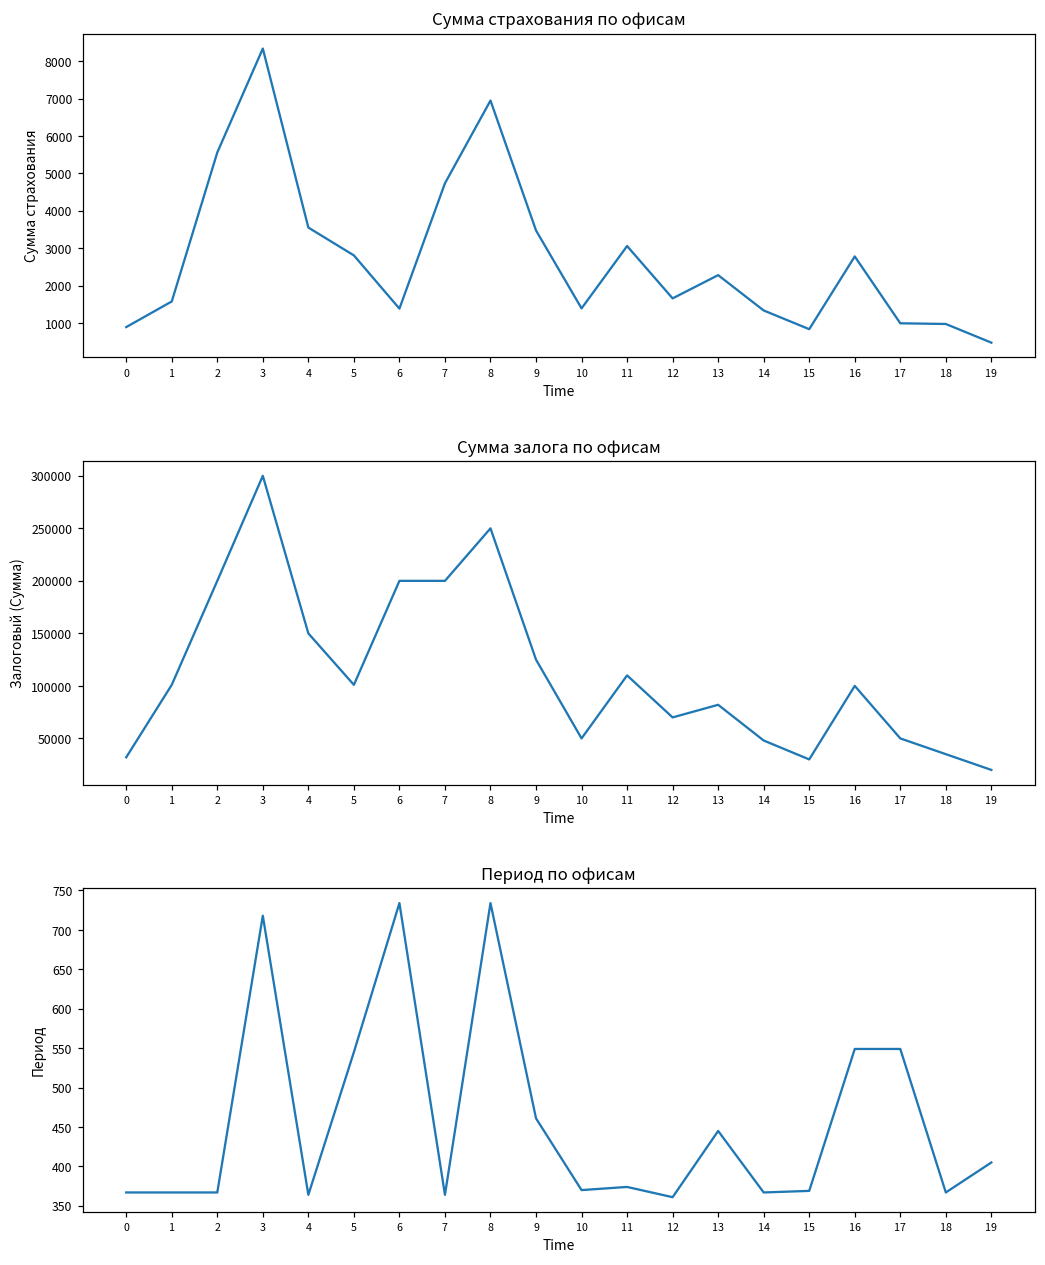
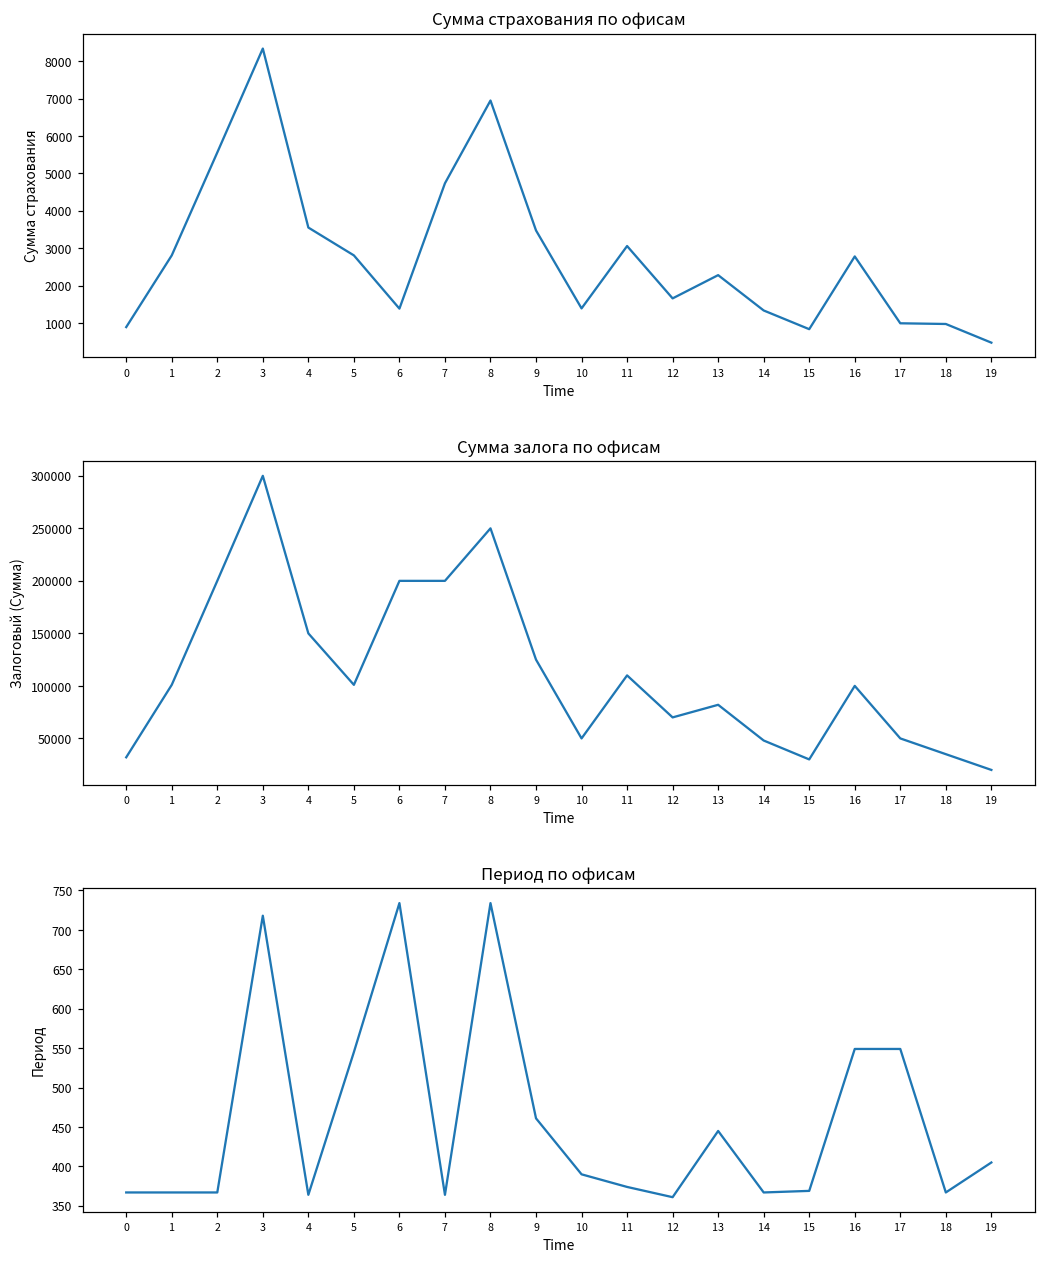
  {
    "Сумма страхования по офисам": {
      "0": 900,
-     "1": 1600,
+     "1": 2800,
      "2": 5600,
      "3": 8300,
      "4": 3600,
      "5": 2800,
      "6": 1400,
      "7": 4700,
      "8": 7000,
      "9": 3500,
      "10": 1400,
      "11": 3100,
      "12": 1700,
      "13": 2300,
      "14": 1300,
      "15": 800,
      "16": 2800,
      "17": 1000,
      "18": 1000,
      "19": 500
    },
    "Сумма залога по офисам": {
      "0": 30000,
      "1": 100000,
      "2": 200000,
      "3": 300000,
      "4": 150000,
      "5": 100000,
      "6": 200000,
      "7": 200000,
      "8": 250000,
      "9": 130000,
      "10": 50000,
      "11": 110000,
      "12": 70000,
      "13": 80000,
      "14": 50000,
      "15": 30000,
      "16": 100000,
      "17": 50000,
      "18": 40000,
      "19": 20000
    },
    "Период по офисам": {
      "0": 370,
      "1": 370,
      "2": 370,
      "3": 720,
      "4": 360,
      "5": 550,
      "6": 730,
      "7": 360,
      "8": 730,
      "9": 460,
-     "10": 370,
+     "10": 390,
      "11": 370,
      "12": 360,
      "13": 450,
      "14": 370,
      "15": 370,
      "16": 550,
      "17": 550,
      "18": 370,
      "19": 410
    }
  }
